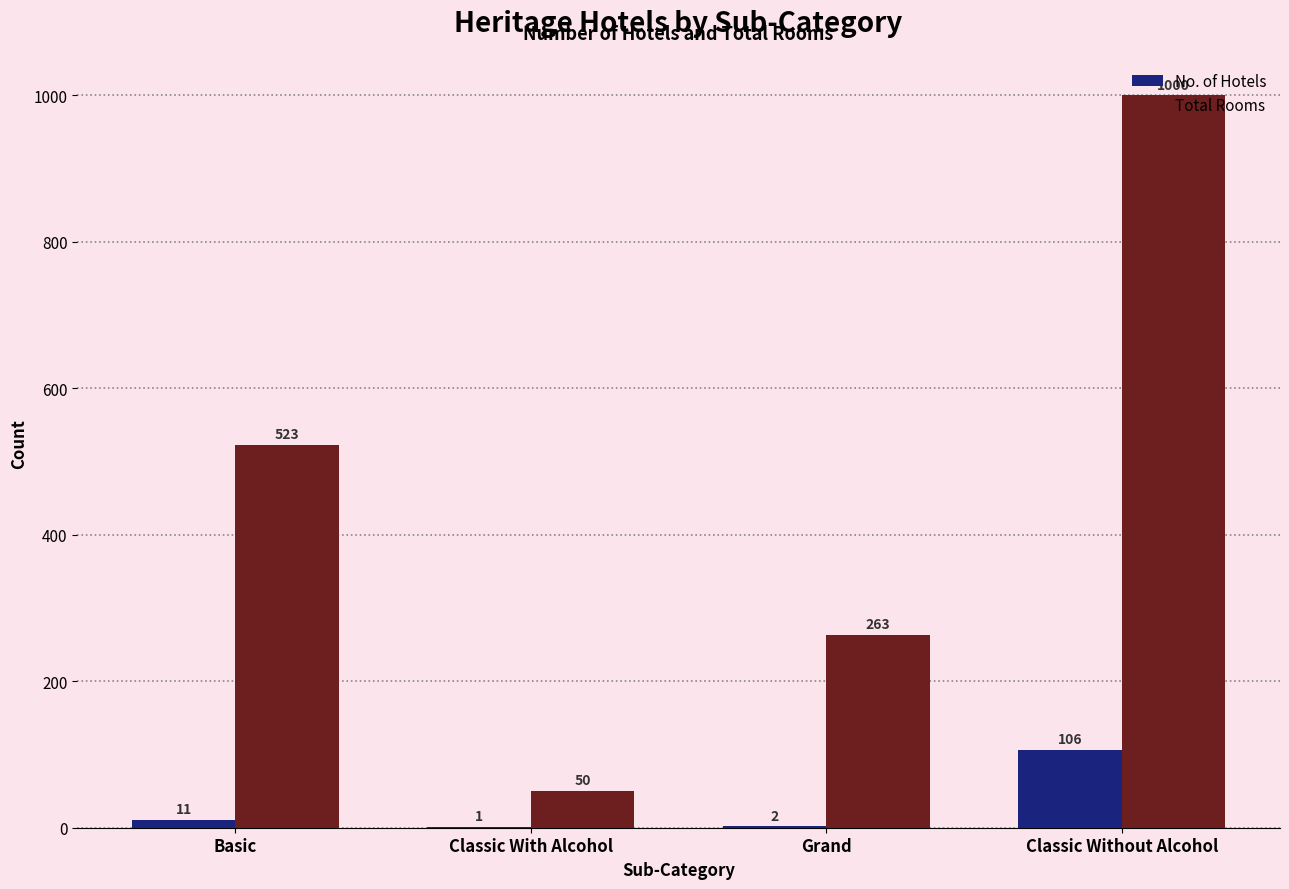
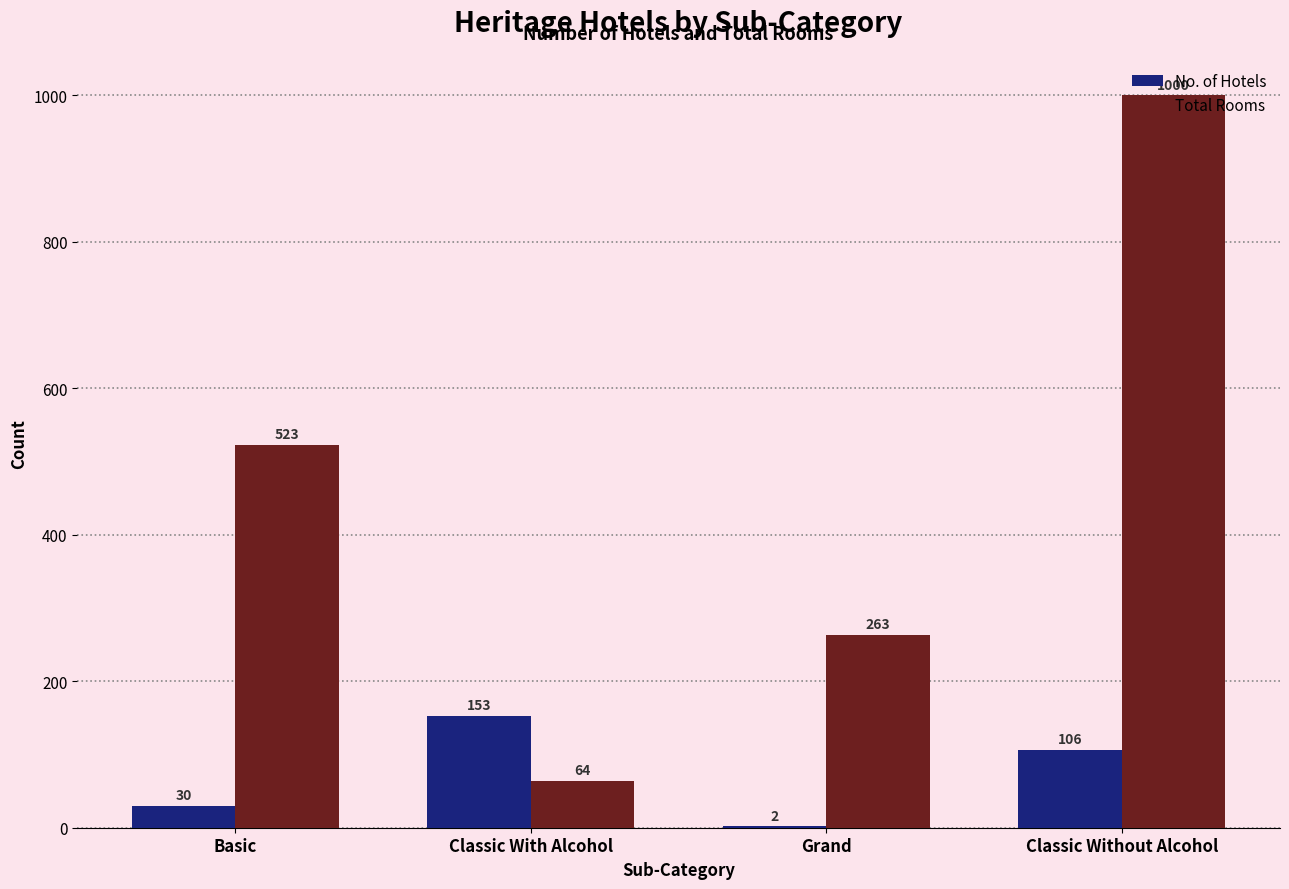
  {
    "No. of Hotels": {
-     "Basic": 11,
-     "Classic With Alcohol": 1,
+     "Basic": 30,
+     "Classic With Alcohol": 153,
      "Grand": 2,
      "Classic Without Alcohol": 106
    },
    "Total Rooms": {
      "Basic": 523,
-     "Classic With Alcohol": 50,
+     "Classic With Alcohol": 64,
      "Grand": 263,
      "Classic Without Alcohol": 1000
    }
  }
